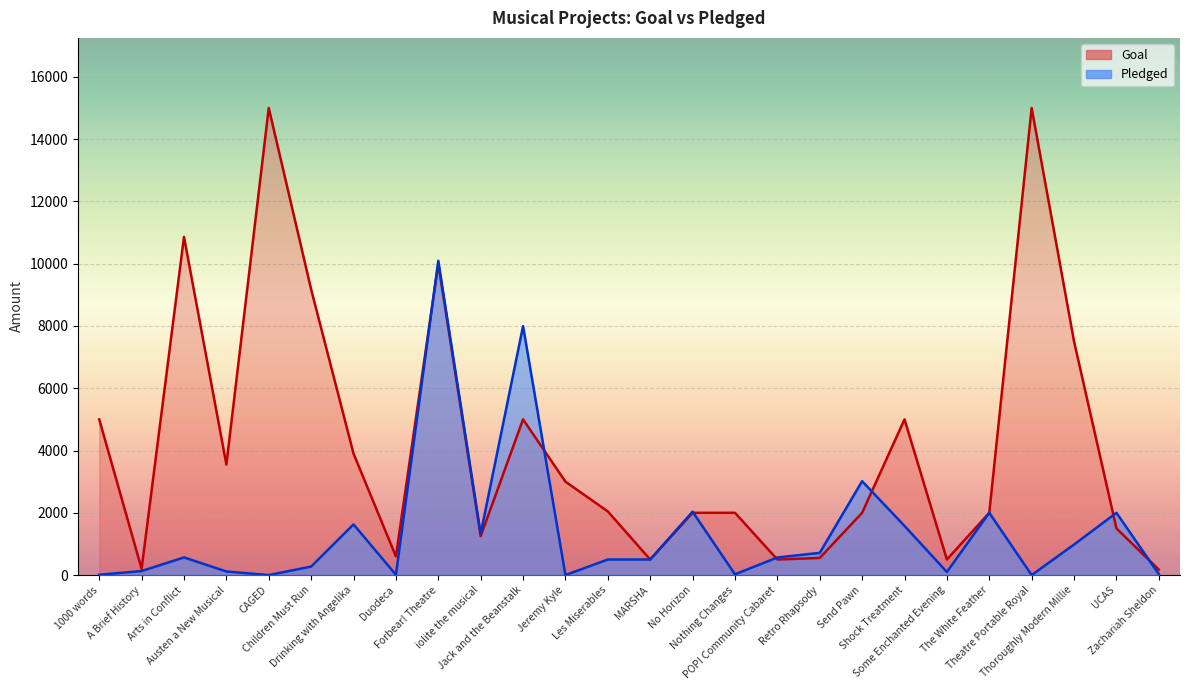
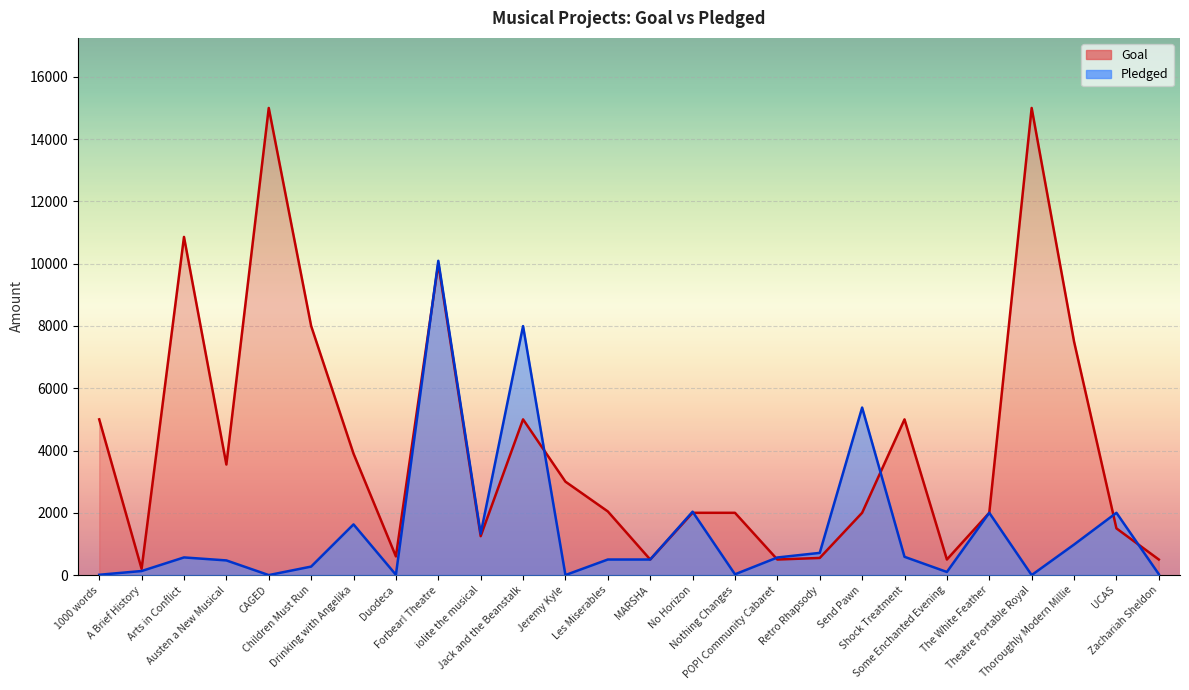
  {
    "Goal": {
      "1000 words": 5000,
      "Arts in Conflict": 10900,
      "Austen a New Musical": 3600,
      "CAGED": 15000,
-     "Children Must Run": 9200,
+     "Children Must Run": 8000,
      "Drinking with Angelika": 3900,
      "Duodeca": 600,
      "Forbear! Theatre": 10000,
      "Jack and the Beanstalk": 5000,
      "Jeremy Kyle": 3000,
      "Les Miserables": 2000,
      "Nothing Changes": 2000,
      "Retro Rhapsody": 600,
      "Send Pawn": 2000,
      "Shock Treatment": 5000,
      "Some Enchanted Evening": 500,
      "Theatre Portable Royal": 15000,
      "Thoroughly Modern Millie": 7500,
      "UCAS": 1500,
-     "Zachariah Sheldon": 200
+     "Zachariah Sheldon": 500
    },
    "Pledged": {
      "1000 words": 0,
      "Arts in Conflict": 600,
-     "Austen a New Musical": 100,
+     "Austen a New Musical": 500,
      "CAGED": 0,
      "Children Must Run": 300,
      "Drinking with Angelika": 1600,
      "Duodeca": 0,
      "Forbear! Theatre": 10100,
      "Jack and the Beanstalk": 8000,
      "Jeremy Kyle": 0,
      "Les Miserables": 500,
      "Nothing Changes": 0,
      "Retro Rhapsody": 700,
-     "Send Pawn": 3000,
-     "Shock Treatment": 1600,
+     "Send Pawn": 5400,
+     "Shock Treatment": 600,
      "Some Enchanted Evening": 100,
      "Theatre Portable Royal": 0,
      "Thoroughly Modern Millie": 1000,
      "UCAS": 2000,
      "Zachariah Sheldon": 0
    }
  }
